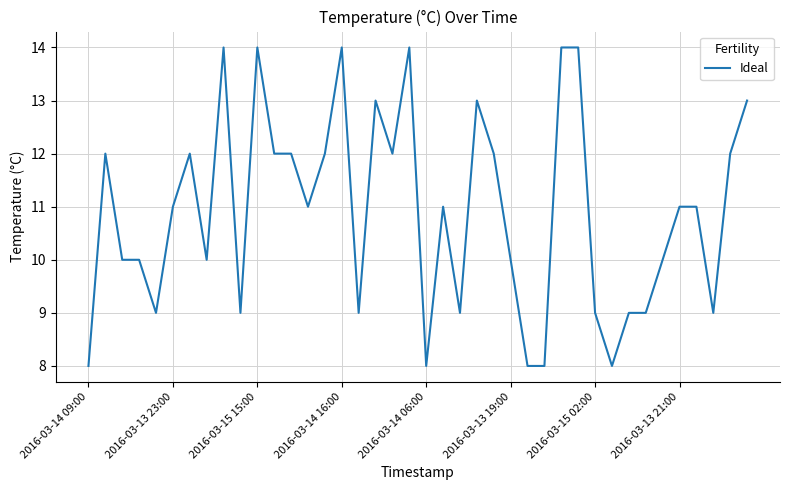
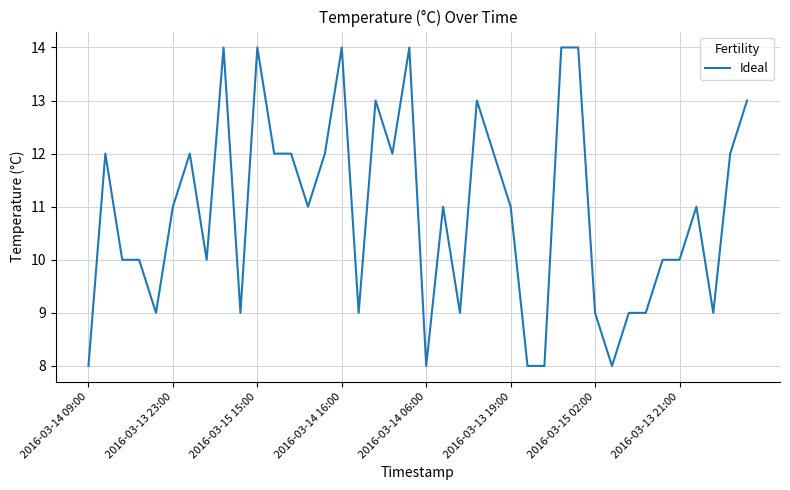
  {
    "2016-03-14 09:00": 8,
    "2016-03-13 23:00": 11,
    "2016-03-15 15:00": 14,
    "2016-03-14 16:00": 14,
    "2016-03-14 06:00": 8,
-   "2016-03-13 19:00": 10,
+   "2016-03-13 19:00": 11,
    "2016-03-15 02:00": 9,
-   "2016-03-13 21:00": 11
+   "2016-03-13 21:00": 10
  }
